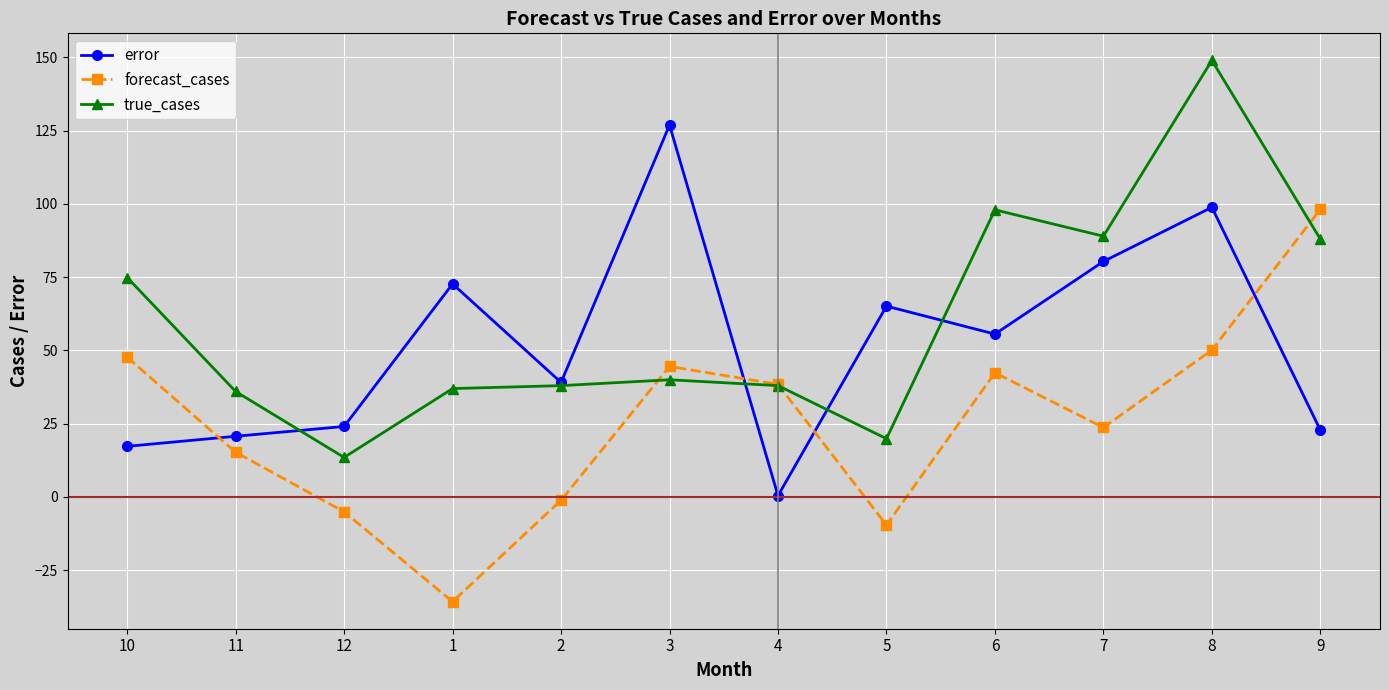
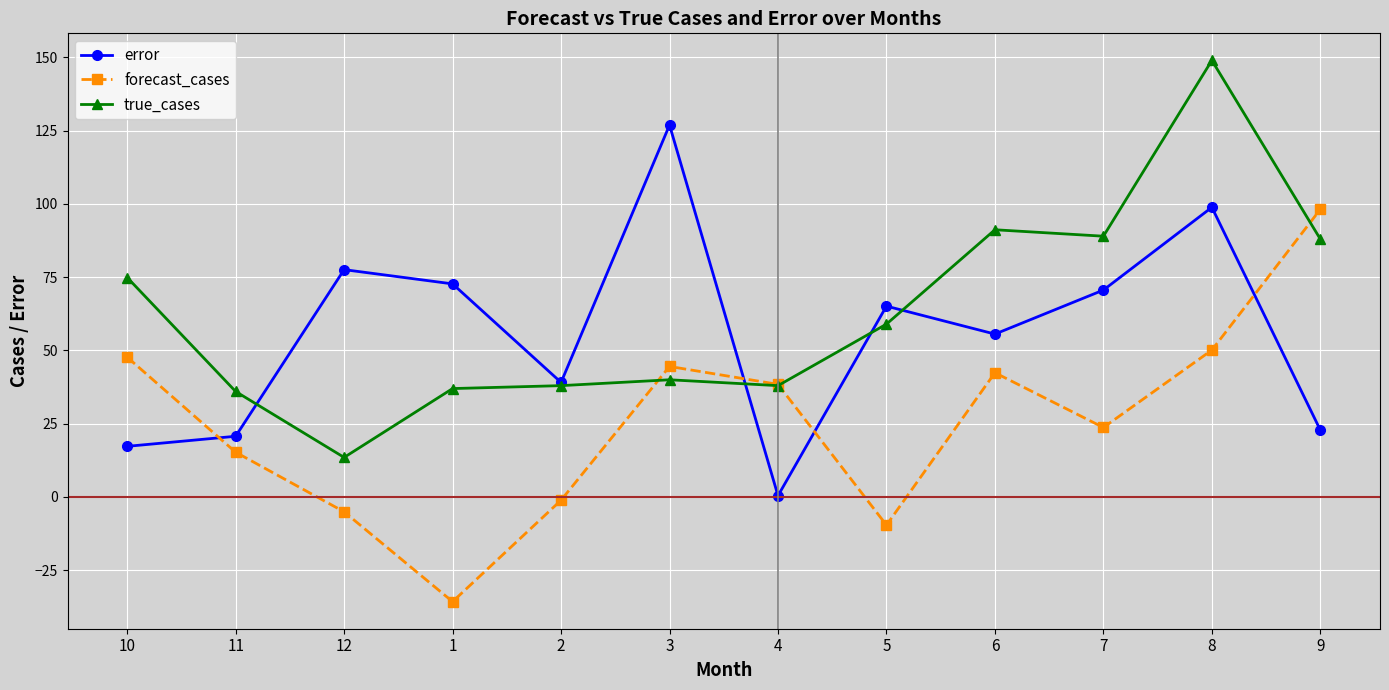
  {
    "error": {
      "10": 17,
      "11": 21,
-     "12": 24,
+     "12": 78,
      "1": 73,
      "2": 39,
      "3": 127,
      "4": 0,
      "5": 65,
      "6": 56,
-     "7": 80,
+     "7": 71,
      "8": 99,
      "9": 23
    },
    "forecast_cases": {
      "10": 48,
      "11": 15,
      "12": -5,
      "1": -36,
      "2": -1,
      "3": 45,
      "5": -10,
      "6": 42,
      "7": 24,
      "8": 50,
      "9": 98
    },
    "true_cases": {
      "10": 75,
      "11": 36,
      "12": 14,
      "1": 37,
      "2": 38,
      "3": 40,
-     "5": 20,
-     "6": 98,
+     "5": 59,
+     "6": 91,
      "7": 89,
      "8": 149,
      "9": 88
    }
  }
